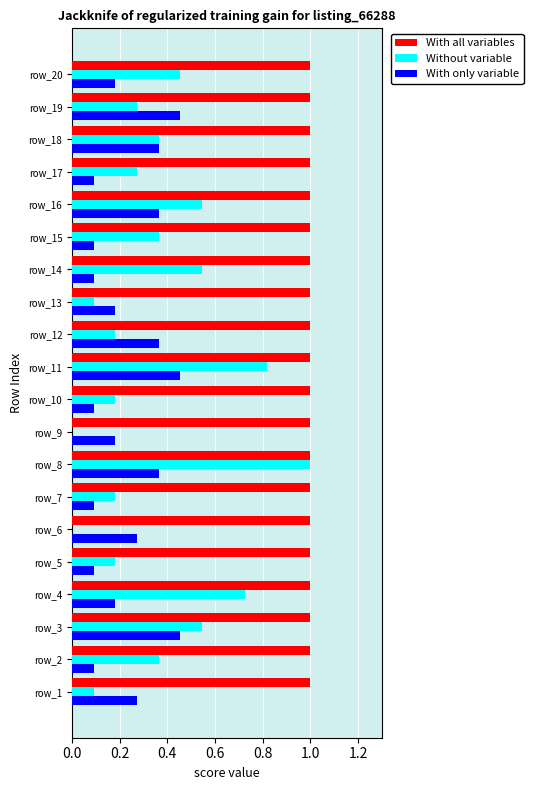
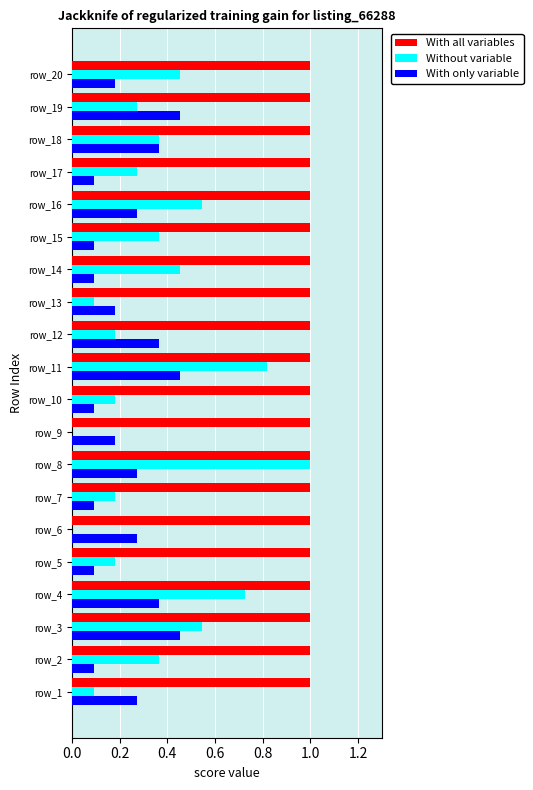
  {
    "With all variables": {
      "row_20": 1.00,
      "row_19": 1.00,
      "row_18": 1.00,
      "row_17": 1.00,
      "row_16": 1.00,
      "row_15": 1.00,
      "row_14": 1.00,
      "row_13": 1.00,
      "row_12": 1.00,
      "row_11": 1.00,
      "row_10": 1.00,
      "row_9": 1.00,
      "row_8": 1.00,
      "row_7": 1.00,
      "row_6": 1.00,
      "row_5": 1.00,
      "row_4": 1.00,
      "row_3": 1.00,
      "row_2": 1.00,
      "row_1": 1.00
    },
    "Without variable": {
      "row_20": 0.45,
      "row_19": 0.27,
      "row_18": 0.36,
      "row_17": 0.27,
      "row_16": 0.55,
      "row_15": 0.36,
-     "row_14": 0.55,
+     "row_14": 0.45,
      "row_13": 0.09,
      "row_12": 0.18,
      "row_11": 0.82,
      "row_10": 0.18,
      "row_9": 0.00,
      "row_8": 1.00,
      "row_7": 0.18,
      "row_6": 0.00,
      "row_5": 0.18,
      "row_4": 0.73,
      "row_3": 0.55,
      "row_2": 0.36,
      "row_1": 0.09
    },
    "With only variable": {
      "row_20": 0.18,
      "row_19": 0.45,
      "row_18": 0.36,
      "row_17": 0.09,
-     "row_16": 0.36,
+     "row_16": 0.27,
      "row_15": 0.09,
      "row_14": 0.09,
      "row_13": 0.18,
      "row_12": 0.36,
      "row_11": 0.45,
      "row_10": 0.09,
      "row_9": 0.18,
-     "row_8": 0.36,
+     "row_8": 0.27,
      "row_7": 0.09,
      "row_6": 0.27,
      "row_5": 0.09,
-     "row_4": 0.18,
+     "row_4": 0.36,
      "row_3": 0.45,
      "row_2": 0.09,
      "row_1": 0.27
    }
  }
